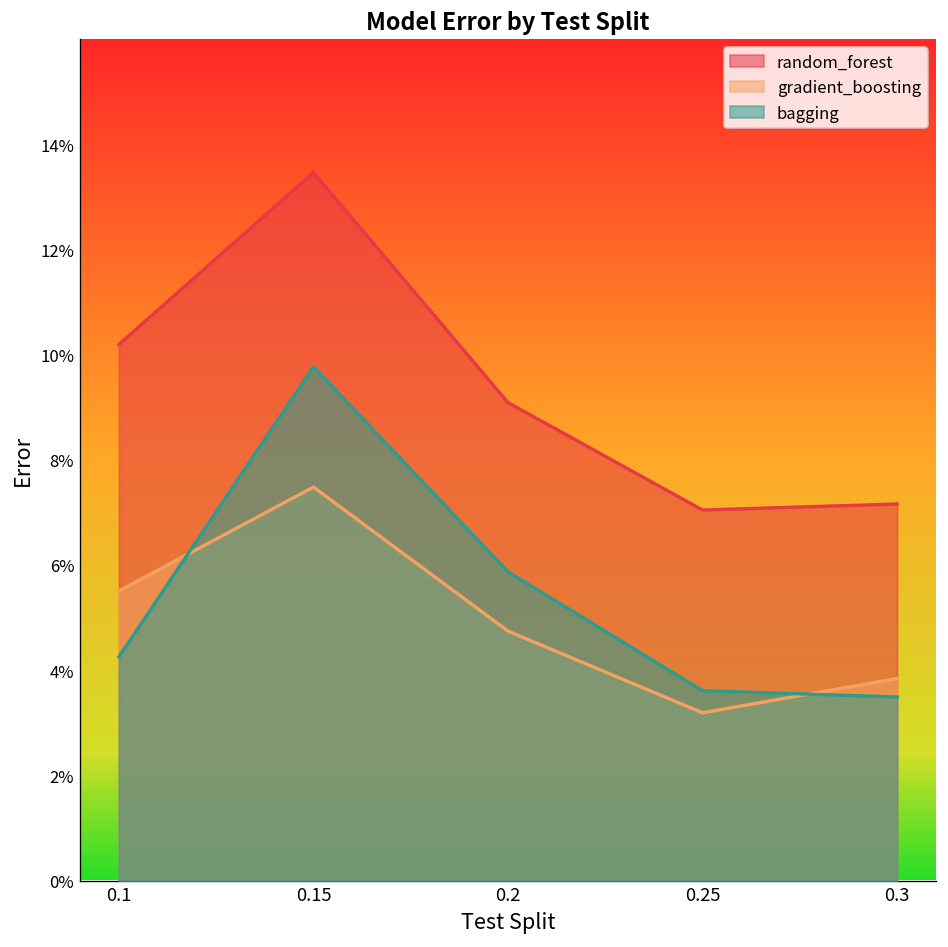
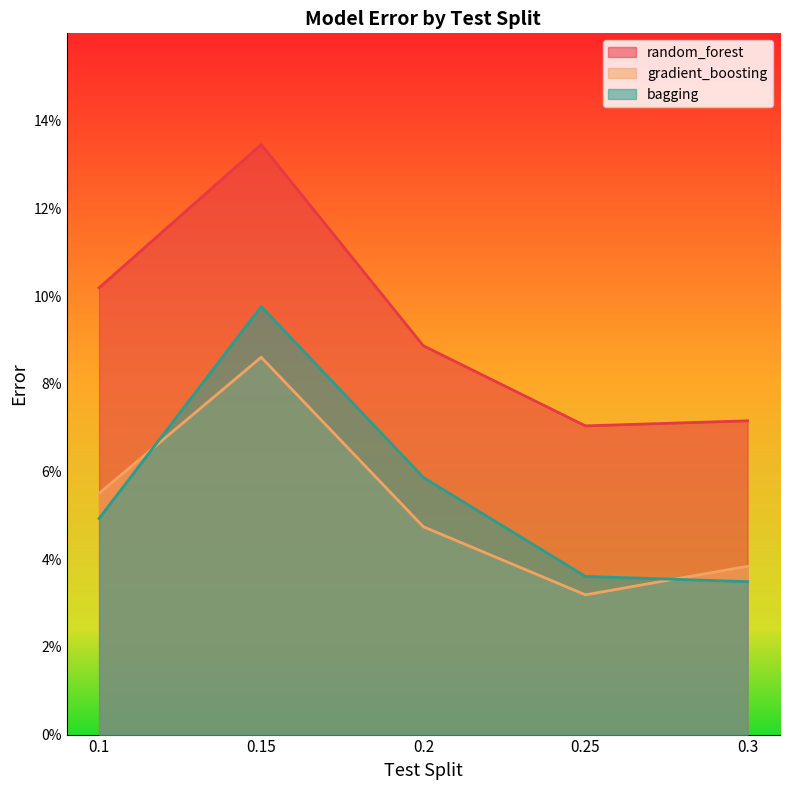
  {
    "random_forest": {
      "0.1": "10.2%",
      "0.15": "13.5%",
-     "0.2": "9.1%",
+     "0.2": "8.9%",
      "0.25": "7.0%",
      "0.3": "7.2%"
    },
    "gradient_boosting": {
      "0.1": "5.5%",
-     "0.15": "7.5%",
+     "0.15": "8.6%",
      "0.2": "4.7%",
      "0.25": "3.2%",
      "0.3": "3.8%"
    },
    "bagging": {
-     "0.1": "4.3%",
+     "0.1": "4.9%",
      "0.15": "9.8%",
      "0.2": "5.9%",
      "0.25": "3.6%",
      "0.3": "3.5%"
    }
  }
